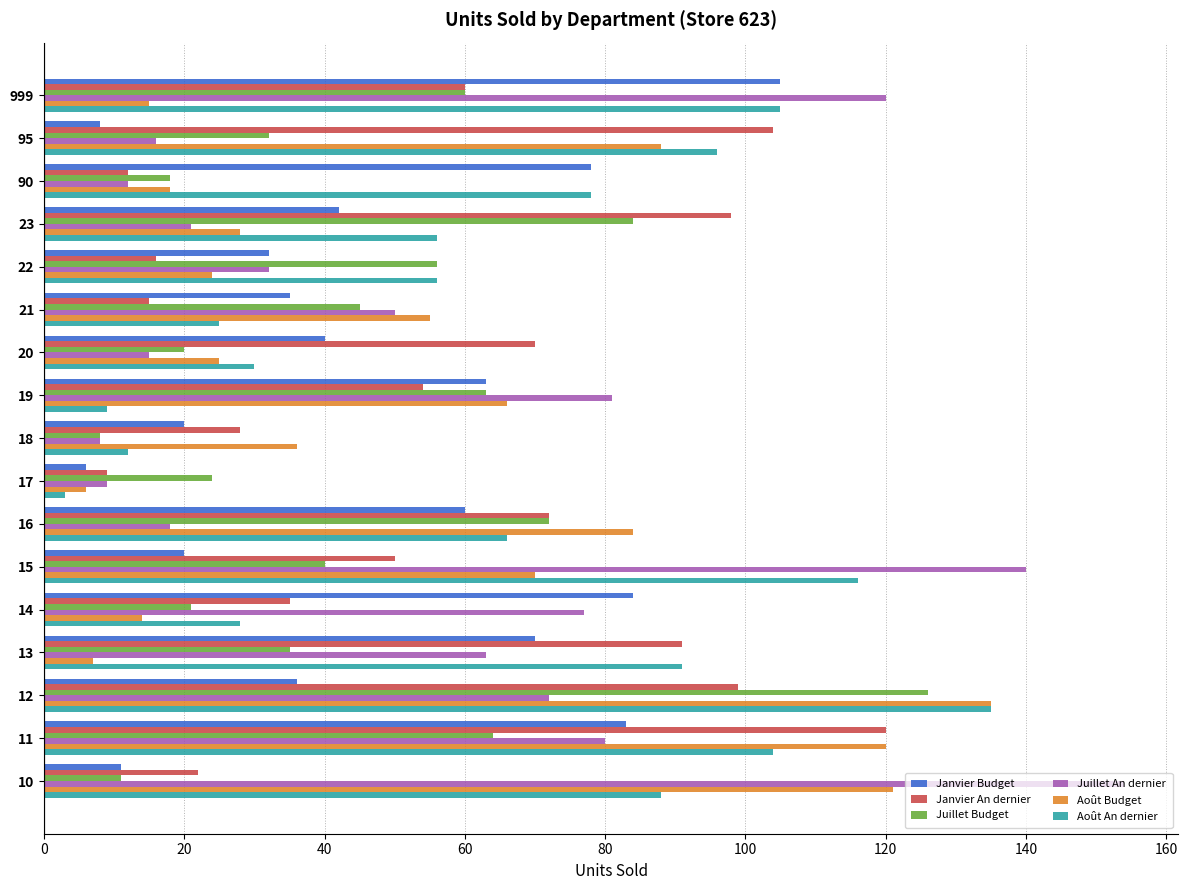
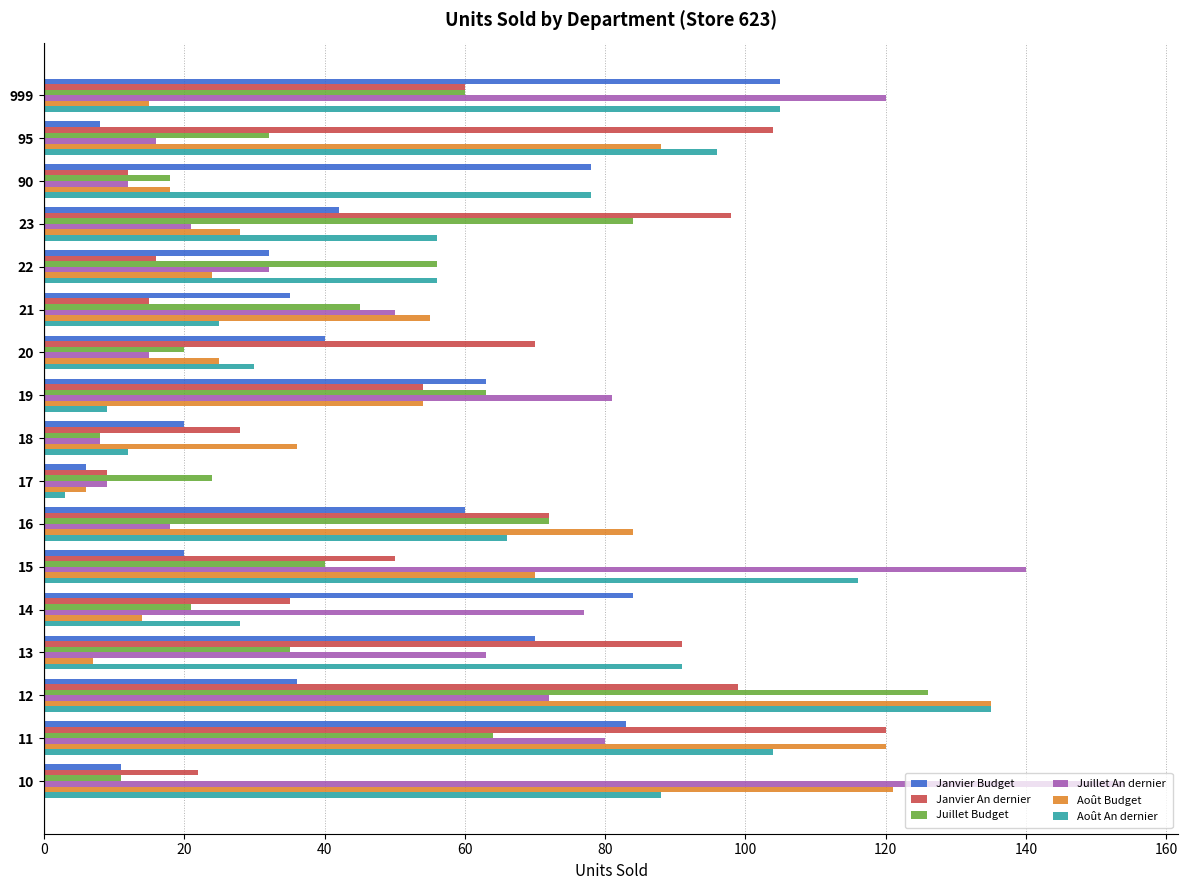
  {
    "Janvier Budget": {
      "999": 105,
      "95": 8,
      "90": 78,
      "23": 42,
      "22": 32,
      "21": 35,
      "20": 40,
      "19": 63,
      "18": 20,
      "17": 6,
      "16": 60,
      "15": 20,
      "14": 84,
      "13": 70,
      "12": 36,
      "11": 83,
      "10": 11
    },
    "Janvier An dernier": {
      "999": 60,
      "95": 104,
      "90": 12,
      "23": 98,
      "22": 16,
      "21": 15,
      "20": 70,
      "19": 54,
      "18": 28,
      "17": 9,
      "16": 72,
      "15": 50,
      "14": 35,
      "13": 91,
      "12": 99,
      "11": 120,
      "10": 22
    },
    "Juillet Budget": {
      "999": 60,
      "95": 32,
      "90": 18,
      "23": 84,
      "22": 56,
      "21": 45,
      "20": 20,
      "19": 63,
      "18": 8,
      "17": 24,
      "16": 72,
      "15": 40,
      "14": 21,
      "13": 35,
      "12": 126,
      "11": 64,
      "10": 11
    },
    "Juillet An dernier": {
      "999": 120,
      "95": 16,
      "90": 12,
      "23": 21,
      "22": 32,
      "21": 50,
      "20": 15,
      "19": 81,
      "18": 8,
      "17": 9,
      "16": 18,
      "15": 140,
      "14": 77,
      "13": 63,
      "12": 72,
      "11": 80
    },
    "Août Budget": {
      "999": 15,
      "95": 88,
      "90": 18,
      "23": 28,
      "22": 24,
      "21": 55,
      "20": 25,
-     "19": 66,
+     "19": 54,
      "18": 36,
      "17": 6,
      "16": 84,
      "15": 70,
      "14": 14,
      "13": 7,
      "12": 135,
      "11": 120,
      "10": 121
    },
    "Août An dernier": {
      "999": 105,
      "95": 96,
      "90": 78,
      "23": 56,
      "22": 56,
      "21": 25,
      "20": 30,
      "19": 9,
      "18": 12,
      "17": 3,
      "16": 66,
      "15": 116,
      "14": 28,
      "13": 91,
      "12": 135,
      "11": 104,
      "10": 88
    }
  }
